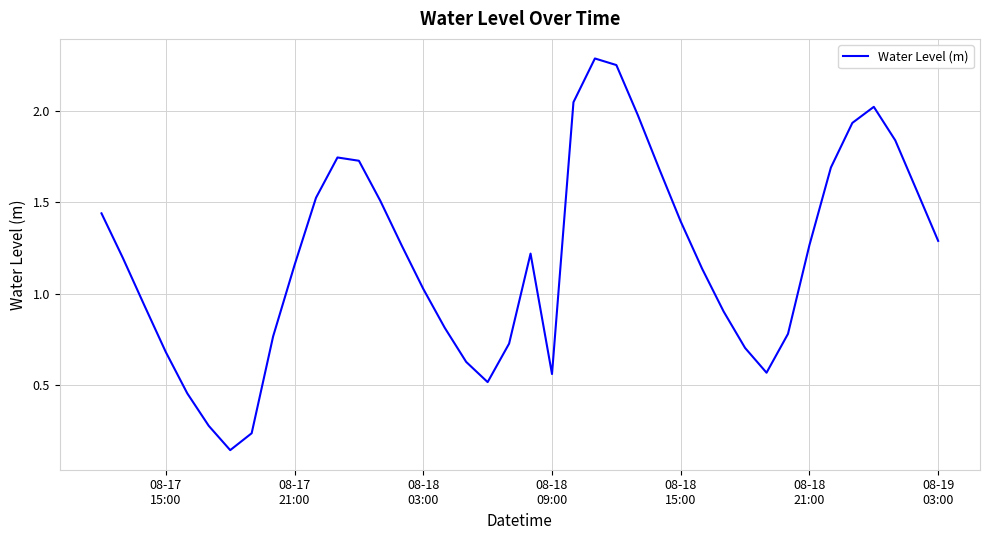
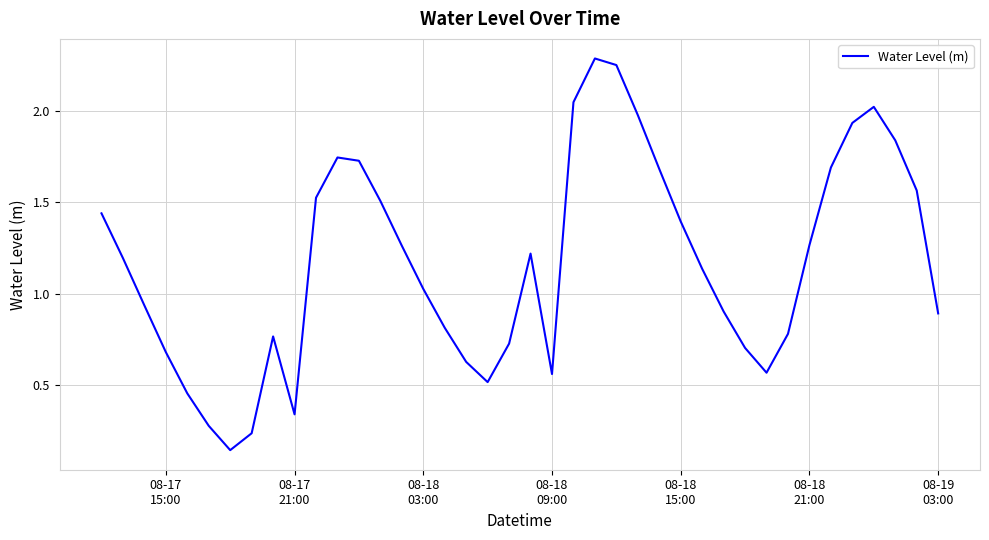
  {
    "08-17 15:00": 0.68,
-   "08-17 21:00": 1.16,
+   "08-17 21:00": 0.34,
    "08-18 03:00": 1.03,
    "08-18 09:00": 0.56,
    "08-18 15:00": 1.40,
    "08-18 21:00": 1.27,
-   "08-19 03:00": 1.29
+   "08-19 03:00": 0.89
  }
